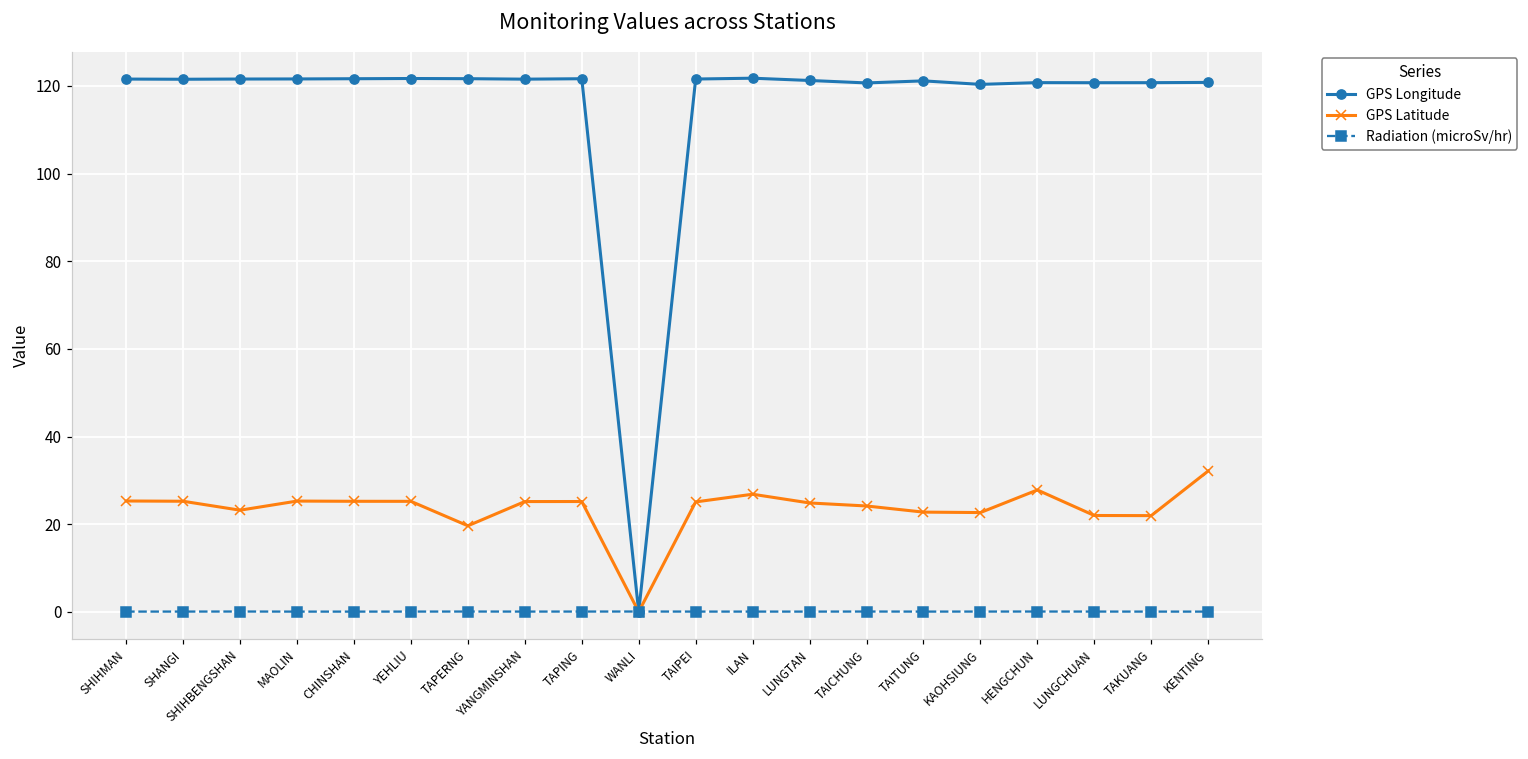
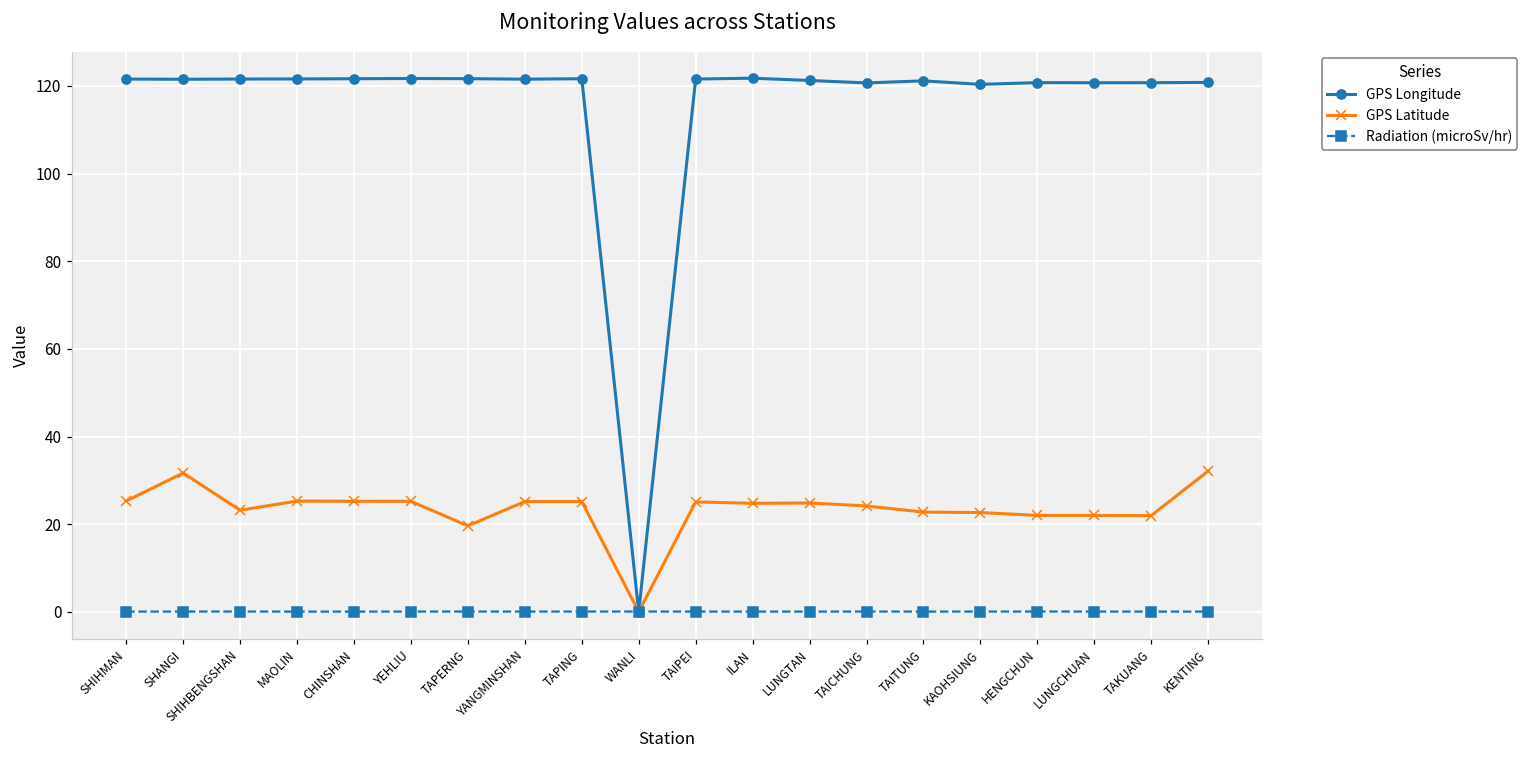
  {
    "GPS Latitude": {
      "SHIHMAN": 25,
-     "SHANGI": 25,
+     "SHANGI": 32,
      "SHIHBENGSHAN": 23,
      "MAOLIN": 25,
      "CHINSHAN": 25,
      "YEHLIU": 25,
      "TAPERNG": 20,
      "YANGMINSHAN": 25,
      "TAPING": 25,
      "TAIPEI": 25,
-     "ILAN": 27,
+     "ILAN": 25,
      "LUNGTAN": 25,
      "TAICHUNG": 24,
      "TAITUNG": 23,
      "KAOHSIUNG": 23,
-     "HENGCHUN": 28,
+     "HENGCHUN": 22,
      "LUNGCHUAN": 22,
      "TAKUANG": 22,
      "KENTING": 32
    }
  }
